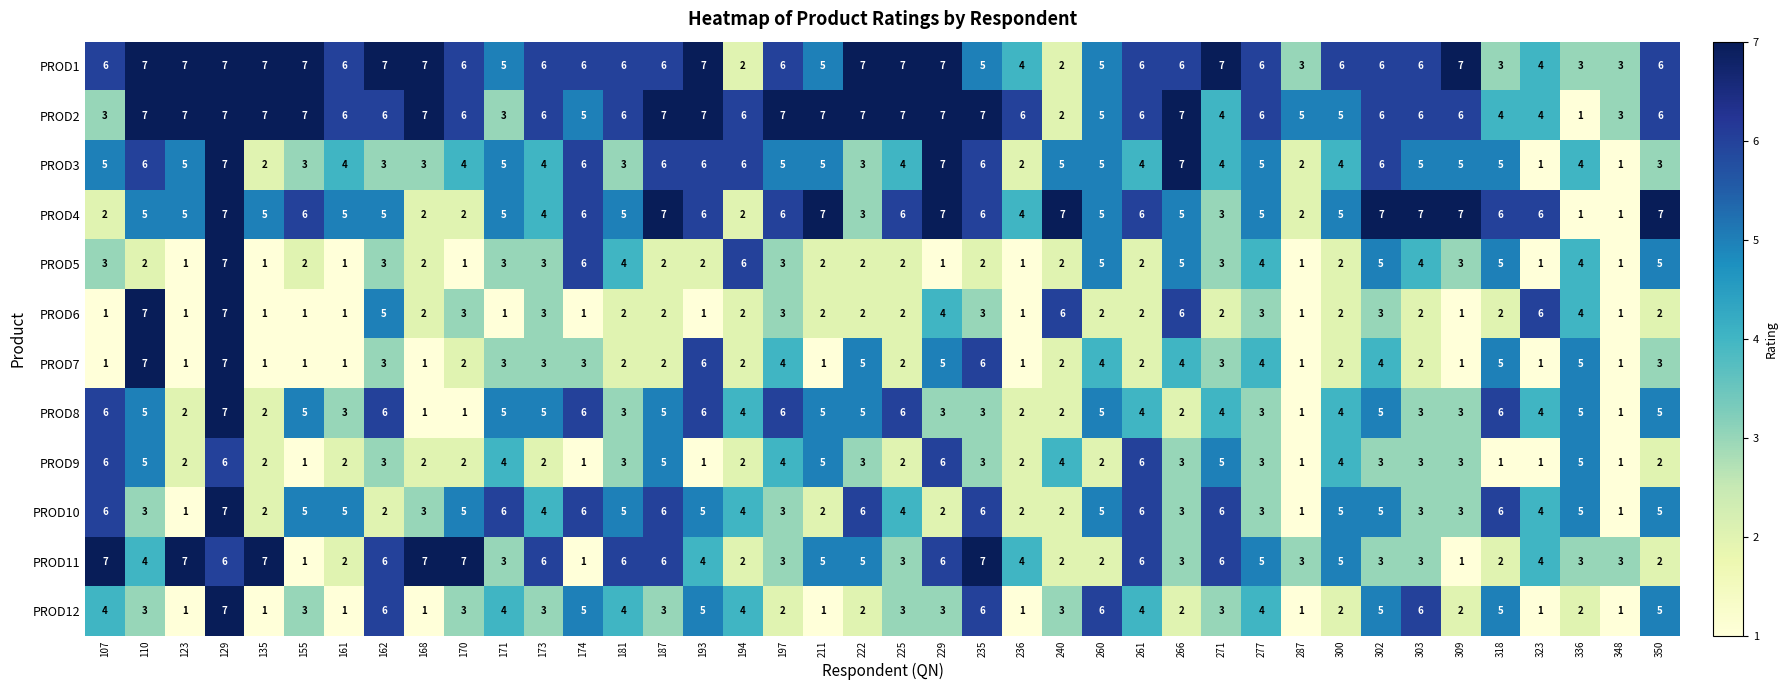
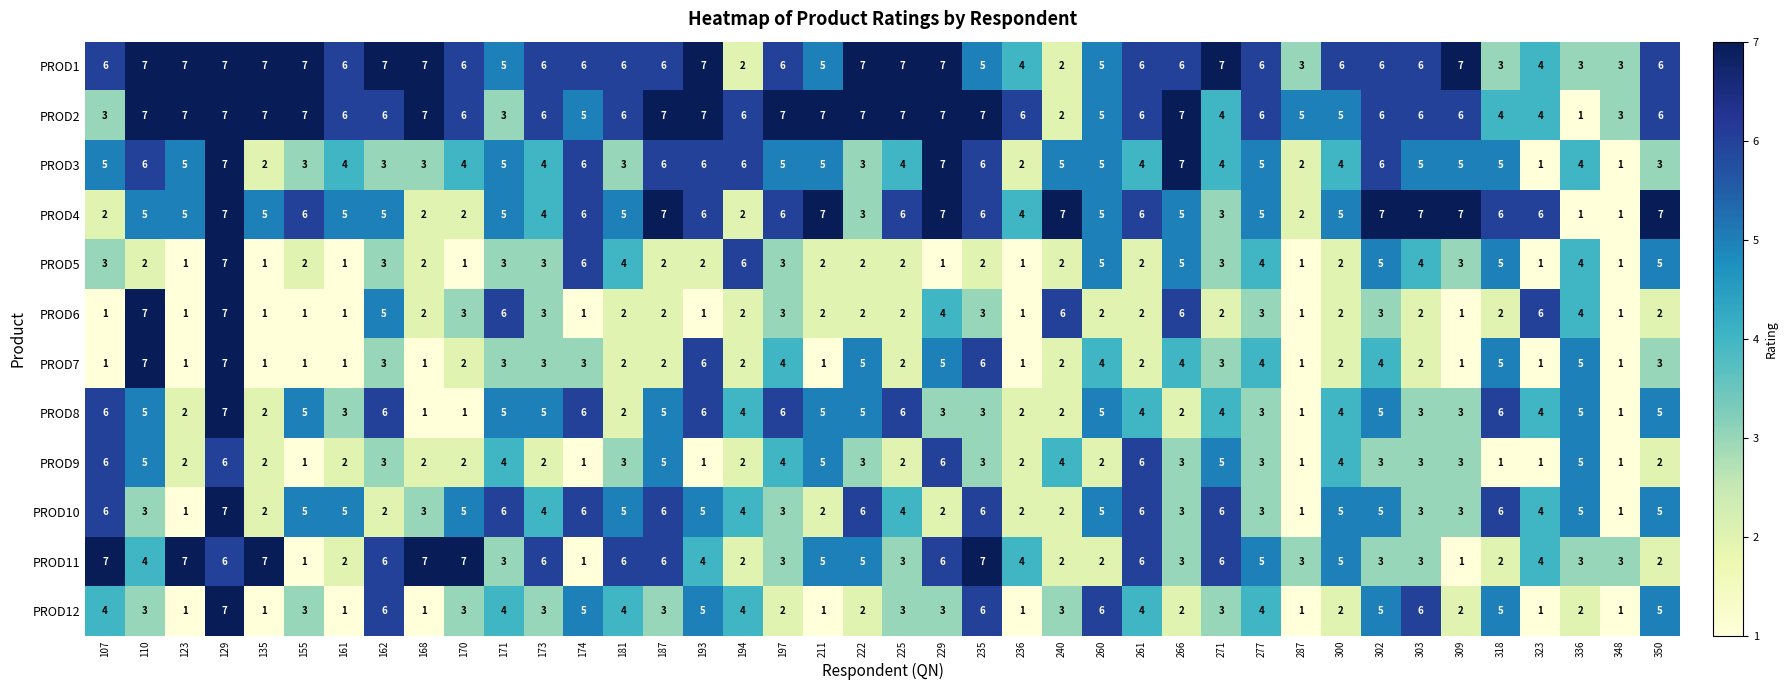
  {
    "PROD6": {
      "107": 1,
      "110": 7,
      "123": 1,
      "129": 7,
      "135": 1,
      "155": 1,
      "161": 1,
      "162": 5,
      "168": 2,
      "170": 3,
-     "171": 1,
+     "171": 6,
      "173": 3,
      "174": 1,
      "181": 2,
      "187": 2,
      "193": 1,
      "194": 2,
      "197": 3,
      "211": 2,
      "222": 2,
      "225": 2,
      "229": 4,
      "235": 3,
      "236": 1,
      "240": 6,
      "260": 2,
      "261": 2,
      "266": 6,
      "271": 2,
      "277": 3,
      "287": 1,
      "300": 2,
      "302": 3,
      "303": 2,
      "309": 1,
      "318": 2,
      "323": 6,
      "336": 4,
      "348": 1,
      "350": 2
    },
    "PROD8": {
      "107": 6,
      "110": 5,
      "123": 2,
      "129": 7,
      "135": 2,
      "155": 5,
      "161": 3,
      "162": 6,
      "168": 1,
      "170": 1,
      "171": 5,
      "173": 5,
      "174": 6,
-     "181": 3,
+     "181": 2,
      "187": 5,
      "193": 6,
      "194": 4,
      "197": 6,
      "211": 5,
      "222": 5,
      "225": 6,
      "229": 3,
      "235": 3,
      "236": 2,
      "240": 2,
      "260": 5,
      "261": 4,
      "266": 2,
      "271": 4,
      "277": 3,
      "287": 1,
      "300": 4,
      "302": 5,
      "303": 3,
      "309": 3,
      "318": 6,
      "323": 4,
      "336": 5,
      "348": 1,
      "350": 5
    }
  }
